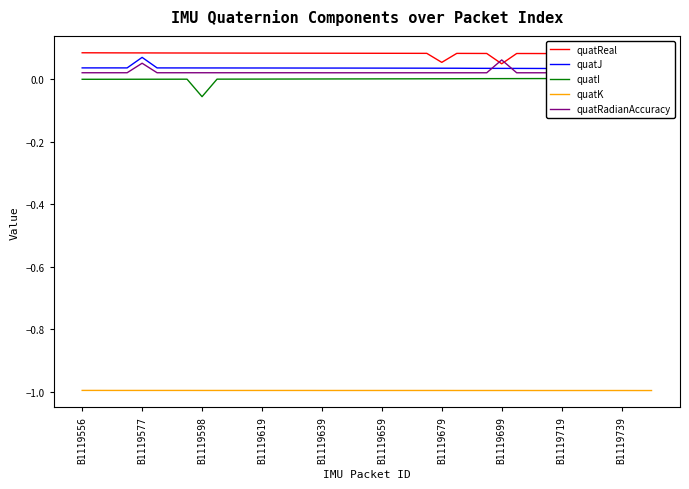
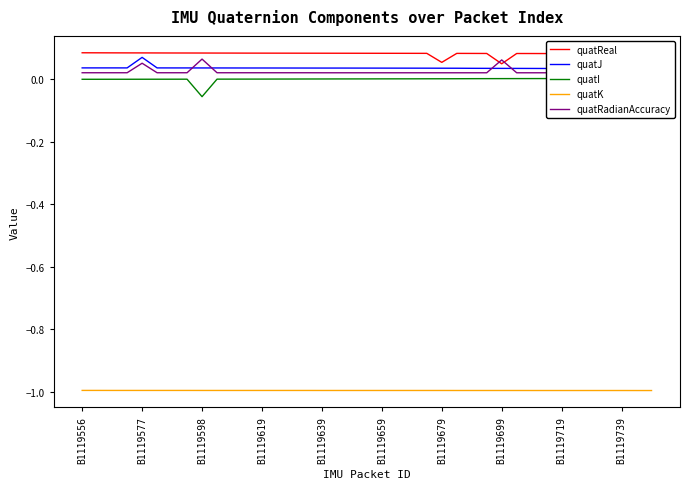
  {
    "quatReal": {
      "B1119556": 0.08,
      "B1119577": 0.08,
      "B1119598": 0.08,
      "B1119619": 0.08,
      "B1119639": 0.08,
      "B1119659": 0.08,
      "B1119679": 0.05,
      "B1119699": 0.05
    },
    "quatJ": {
      "B1119556": 0.04,
      "B1119577": 0.07,
      "B1119598": 0.04,
      "B1119619": 0.04,
      "B1119639": 0.04,
      "B1119659": 0.04,
      "B1119679": 0.03,
      "B1119699": 0.03
    },
    "quatI": {
      "B1119556": 0.00,
      "B1119577": 0.00,
      "B1119598": -0.06,
      "B1119619": 0.00,
      "B1119639": 0.00,
      "B1119659": 0.00,
      "B1119679": 0.00,
      "B1119699": 0.00
    },
    "quatK": {
      "B1119556": -1.00,
      "B1119577": -1.00,
      "B1119598": -1.00,
      "B1119619": -1.00,
      "B1119639": -1.00,
      "B1119659": -1.00,
      "B1119679": -1.00,
      "B1119699": -1.00,
      "B1119719": -1.00,
      "B1119739": -1.00
    },
    "quatRadianAccuracy": {
      "B1119556": 0.02,
      "B1119577": 0.05,
-     "B1119598": 0.02,
+     "B1119598": 0.06,
      "B1119619": 0.02,
      "B1119639": 0.02,
      "B1119659": 0.02,
      "B1119679": 0.02,
      "B1119699": 0.06
    }
  }
